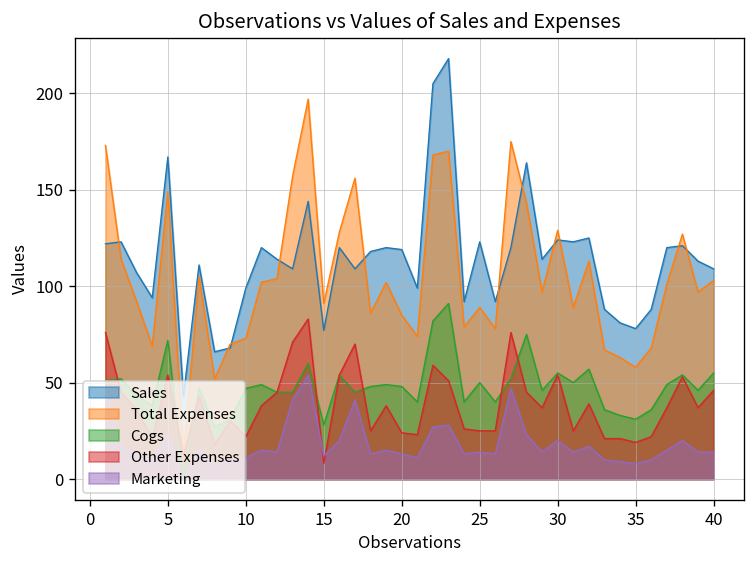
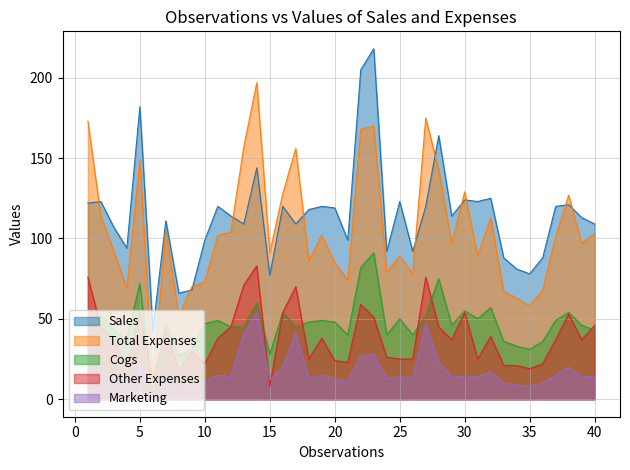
  {
    "Sales": {
-     "5": 167,
+     "5": 182,
      "10": 99,
      "15": 77,
      "20": 119,
      "25": 123,
      "30": 124,
      "35": 78,
      "40": 109
    },
    "Total Expenses": {
      "5": 149,
      "10": 73,
      "15": 91,
      "20": 85,
      "25": 89,
      "30": 129,
      "35": 58,
      "40": 103
    },
    "Cogs": {
      "5": 72,
      "10": 47,
      "15": 28,
      "20": 48,
      "25": 50,
      "35": 31,
-     "40": 55
+     "40": 43
    },
    "Other Expenses": {
      "10": 22,
      "15": 8,
      "20": 24,
      "25": 25,
      "35": 19,
      "40": 46
    },
    "Marketing": {
      "10": 11,
      "15": 12,
      "20": 13,
      "25": 14,
-     "30": 20,
+     "30": 14,
      "35": 8,
      "40": 14
    }
  }
